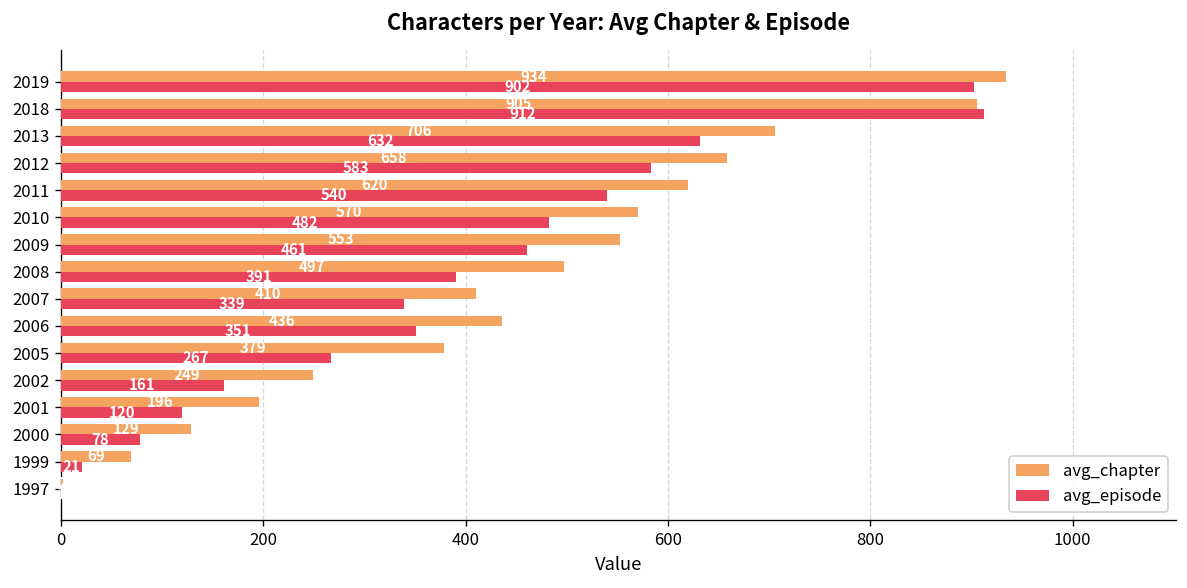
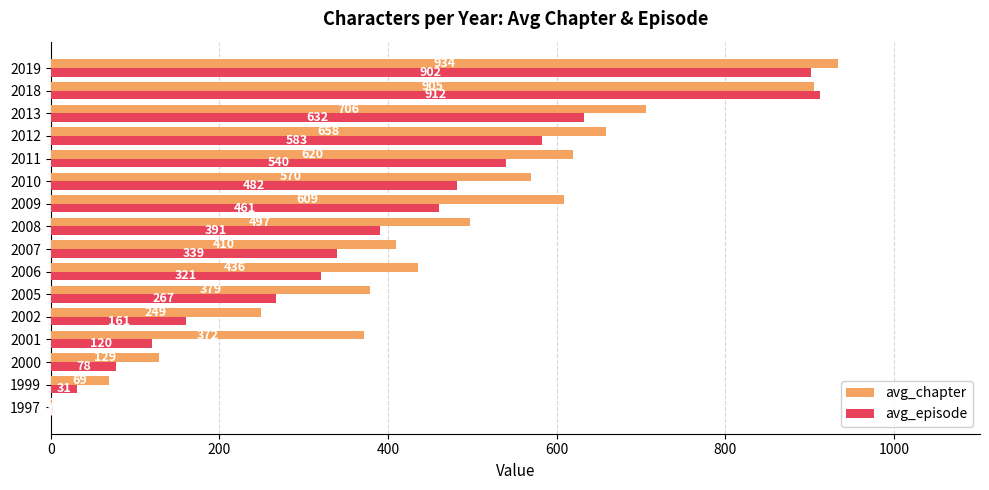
  {
    "avg_chapter": {
      "2019": 934,
      "2013": 706,
      "2012": 658,
      "2011": 620,
      "2010": 570,
-     "2009": 553,
+     "2009": 609,
      "2008": 497,
      "2007": 410,
      "2006": 436,
      "2005": 379,
      "2002": 249,
-     "2001": 200,
+     "2001": 370,
      "2000": 129,
      "1999": 69
    },
    "avg_episode": {
      "2019": 902,
      "2013": 632,
      "2012": 583,
      "2011": 540,
      "2010": 482,
      "2009": 461,
      "2008": 391,
      "2007": 339,
-     "2006": 351,
+     "2006": 321,
      "2005": 267,
      "2002": 161,
      "2001": 120,
      "2000": 78,
-     "1999": 21
+     "1999": 31
    }
  }
